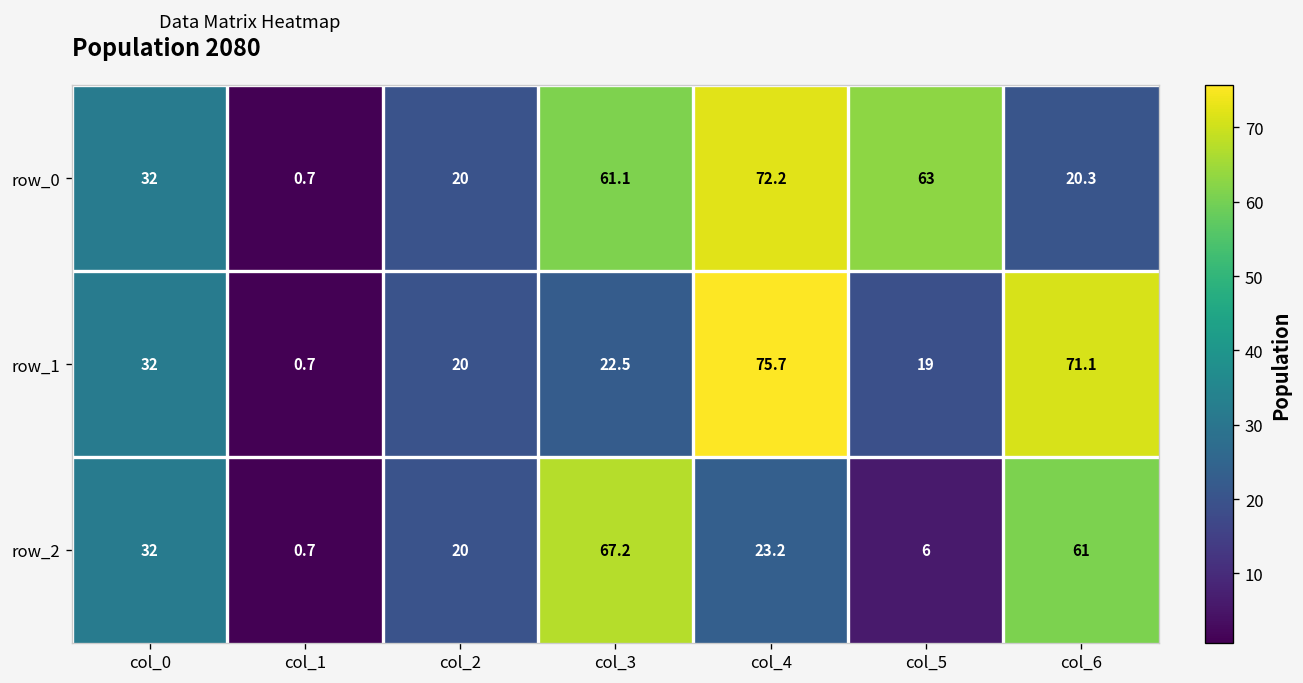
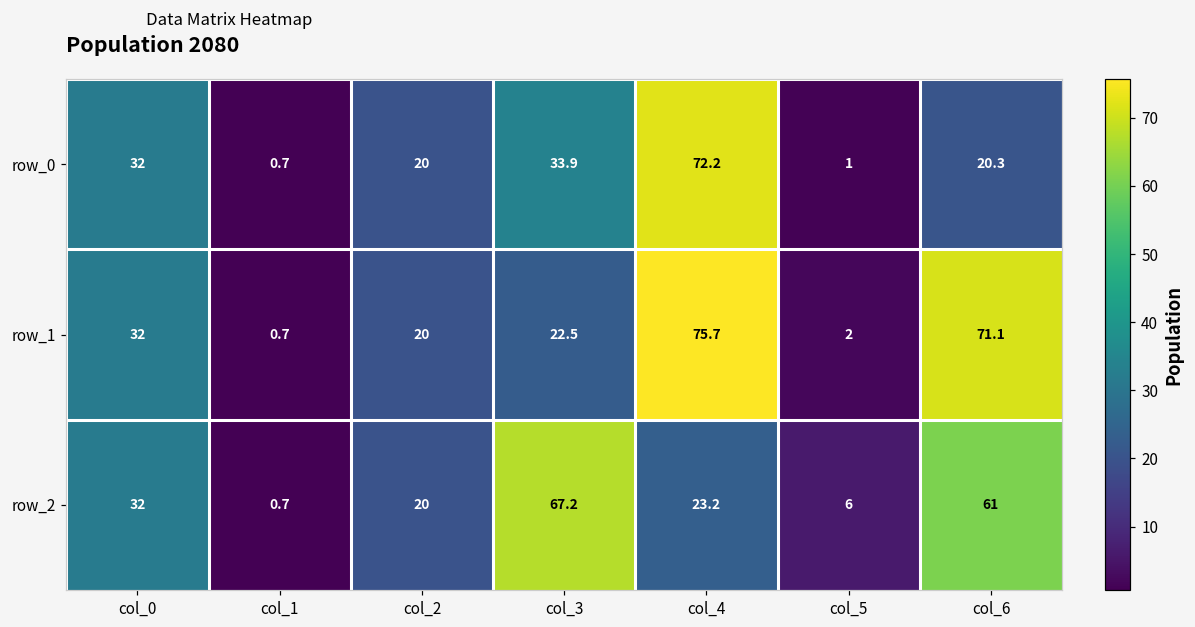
  {
    "row_0": {
      "col_0": 32,
      "col_1": 0.7,
      "col_2": 20,
-     "col_3": 61.1,
+     "col_3": 33.9,
      "col_4": 72.2,
-     "col_5": 63,
+     "col_5": 1,
      "col_6": 20.3
    },
    "row_1": {
      "col_0": 32,
      "col_1": 0.7,
      "col_2": 20,
      "col_3": 22.5,
      "col_4": 75.7,
-     "col_5": 19,
+     "col_5": 2,
      "col_6": 71.1
    },
    "row_2": {
      "col_0": 32,
      "col_1": 0.7,
      "col_2": 20,
      "col_3": 67.2,
      "col_4": 23.2,
      "col_5": 6,
      "col_6": 61
    }
  }
